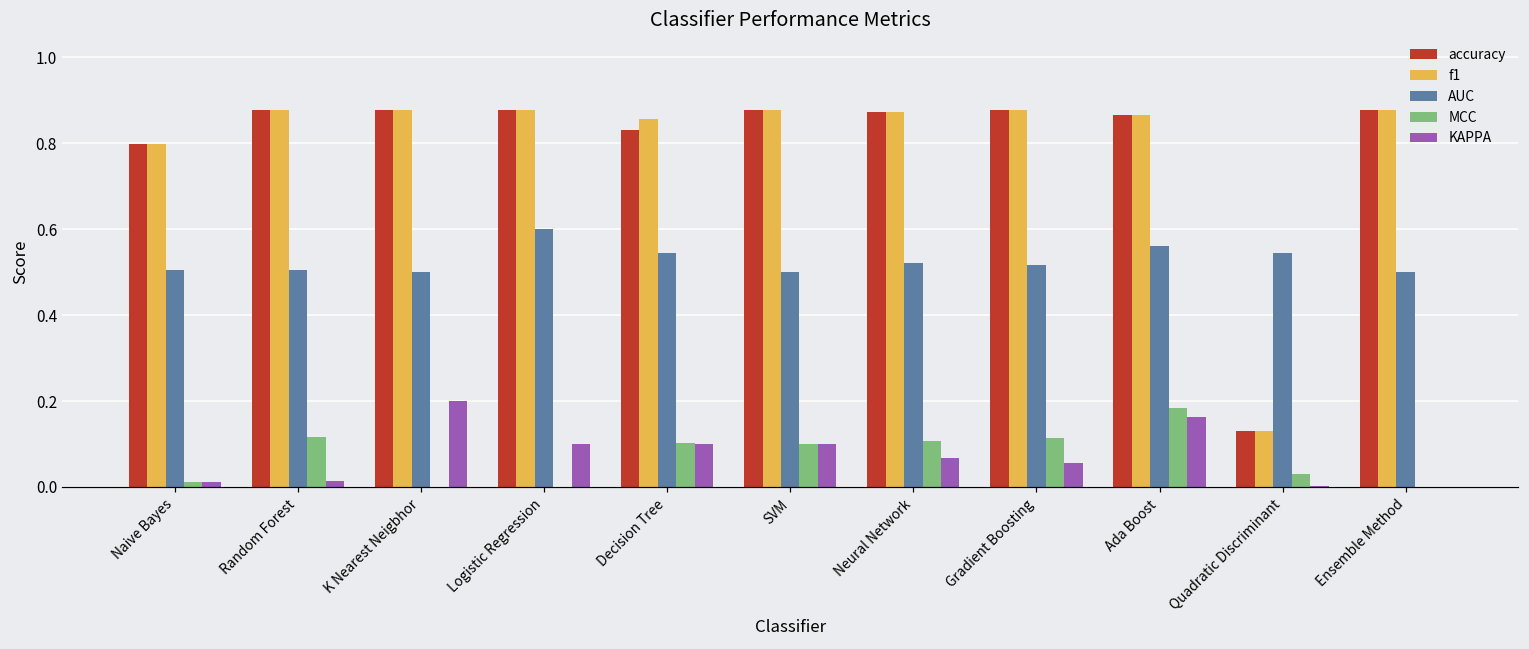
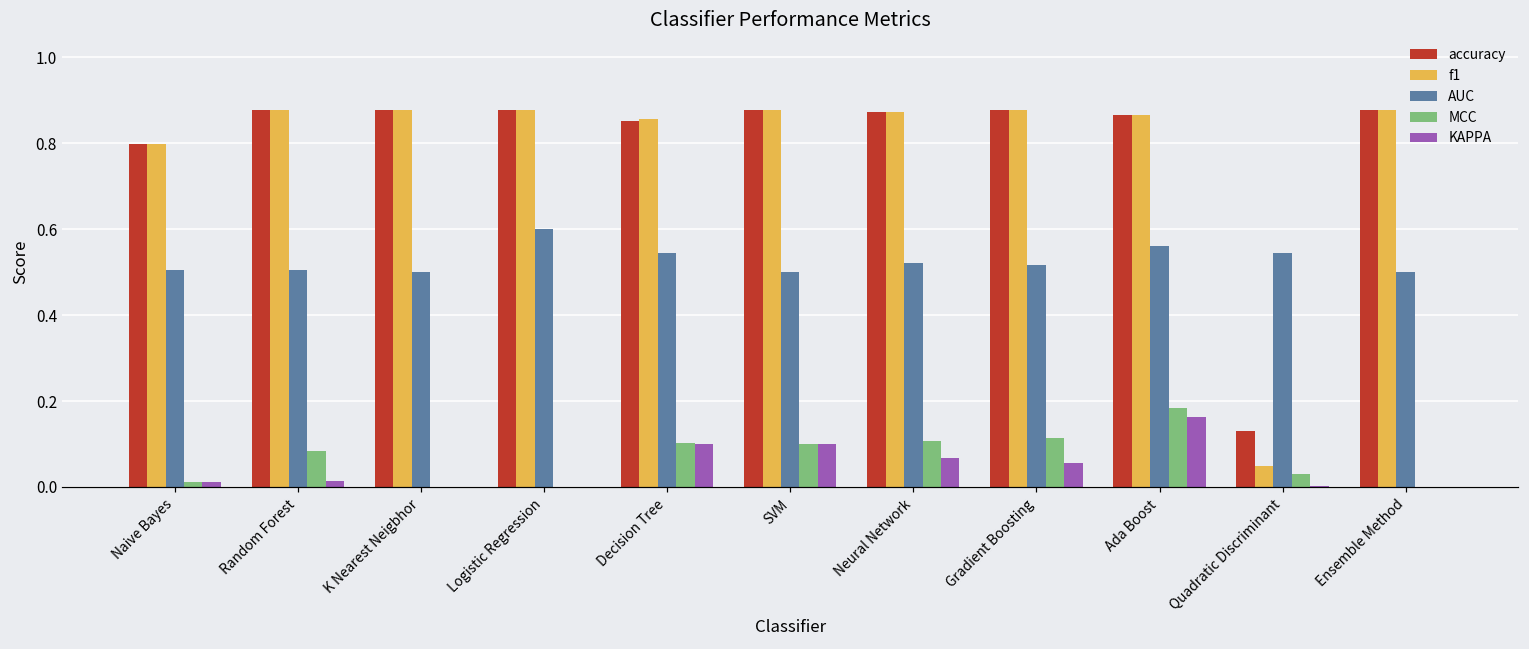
  {
    "accuracy": {
      "Naive Bayes": 0.80,
      "Random Forest": 0.88,
      "K Nearest Neigbhor": 0.88,
      "Logistic Regression": 0.88,
-     "Decision Tree": 0.83,
+     "Decision Tree": 0.85,
      "SVM": 0.88,
      "Neural Network": 0.87,
      "Gradient Boosting": 0.88,
      "Ada Boost": 0.87,
      "Quadratic Discriminant": 0.13,
      "Ensemble Method": 0.88
    },
    "f1": {
      "Naive Bayes": 0.80,
      "Random Forest": 0.88,
      "K Nearest Neigbhor": 0.88,
      "Logistic Regression": 0.88,
      "Decision Tree": 0.85,
      "SVM": 0.88,
      "Neural Network": 0.87,
      "Gradient Boosting": 0.88,
      "Ada Boost": 0.87,
-     "Quadratic Discriminant": 0.13,
+     "Quadratic Discriminant": 0.05,
      "Ensemble Method": 0.88
    },
    "AUC": {
      "Naive Bayes": 0.51,
      "Random Forest": 0.50,
      "K Nearest Neigbhor": 0.50,
      "Logistic Regression": 0.60,
      "Decision Tree": 0.54,
      "SVM": 0.50,
      "Neural Network": 0.52,
      "Gradient Boosting": 0.52,
      "Ada Boost": 0.56,
      "Quadratic Discriminant": 0.54,
      "Ensemble Method": 0.50
    },
    "MCC": {
      "Naive Bayes": 0.01,
-     "Random Forest": 0.12,
+     "Random Forest": 0.08,
      "K Nearest Neigbhor": 0.00,
      "Logistic Regression": 0.00,
      "Decision Tree": 0.10,
      "SVM": 0.10,
      "Neural Network": 0.11,
      "Gradient Boosting": 0.11,
      "Ada Boost": 0.18,
      "Quadratic Discriminant": 0.03,
      "Ensemble Method": 0.00
    },
    "KAPPA": {
      "Naive Bayes": 0.01,
      "Random Forest": 0.01,
-     "K Nearest Neigbhor": 0.2,
-     "Logistic Regression": 0.1,
+     "K Nearest Neigbhor": 0.0,
+     "Logistic Regression": 0.0,
      "Decision Tree": 0.1,
      "SVM": 0.1,
      "Neural Network": 0.07,
      "Gradient Boosting": 0.06,
      "Ada Boost": 0.16,
      "Ensemble Method": 0.0
    }
  }
